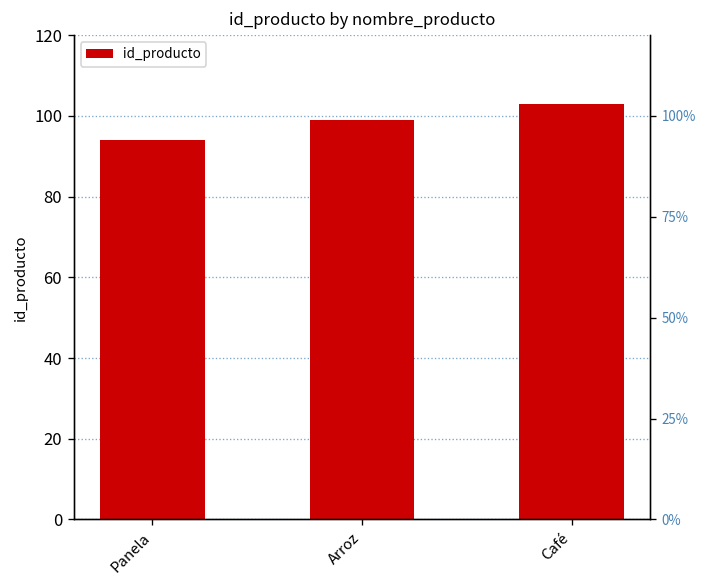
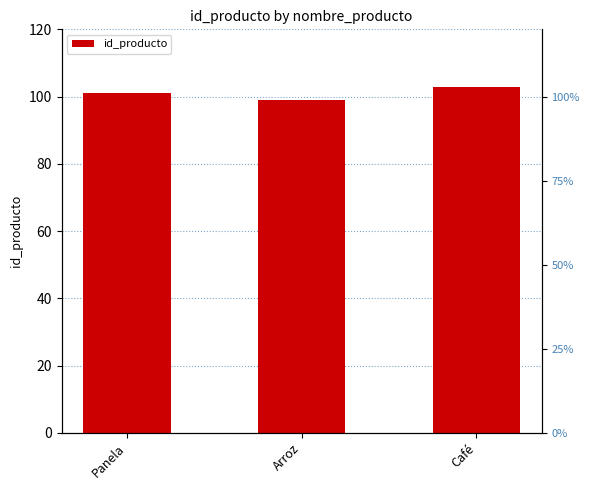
  {
-   "Panela": 94,
+   "Panela": 101,
    "Arroz": 99,
    "Café": 103
  }
